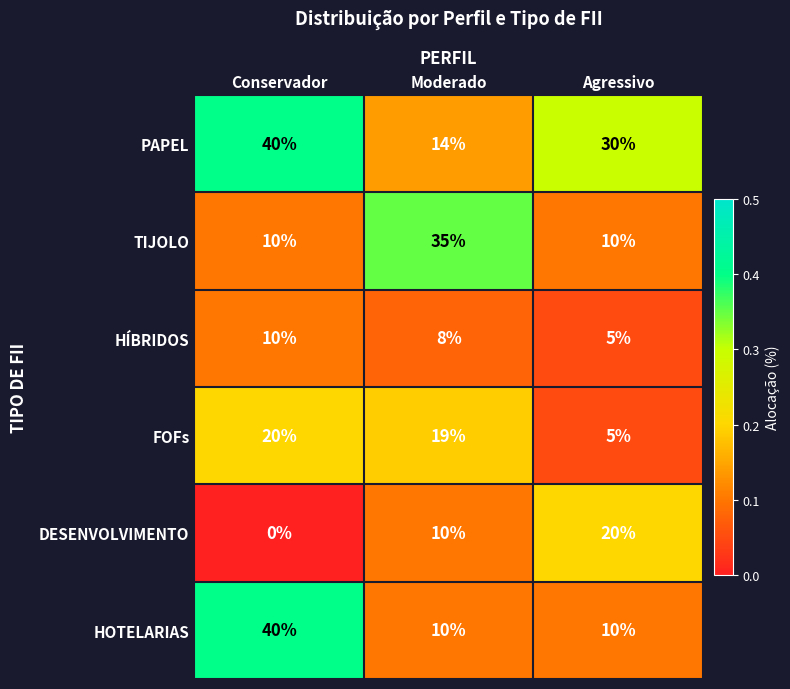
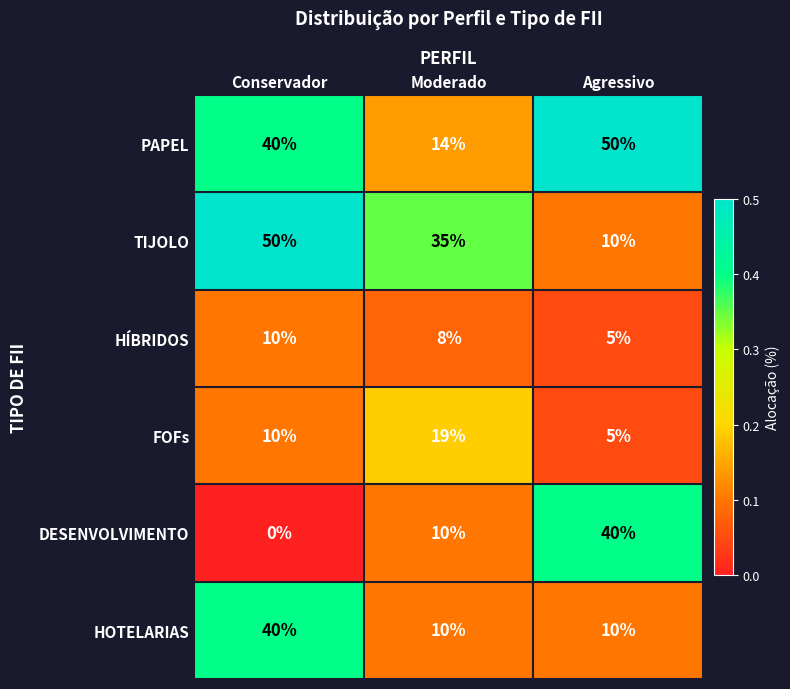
  {
    "PAPEL": {
      "Conservador": "40%",
      "Moderado": "14%",
-     "Agressivo": "30%"
+     "Agressivo": "50%"
    },
    "TIJOLO": {
-     "Conservador": "10%",
+     "Conservador": "50%",
      "Moderado": "35%",
      "Agressivo": "10%"
    },
    "HÍBRIDOS": {
      "Conservador": "10%",
      "Moderado": "8%",
      "Agressivo": "5%"
    },
    "FOFs": {
-     "Conservador": "20%",
+     "Conservador": "10%",
      "Moderado": "19%",
      "Agressivo": "5%"
    },
    "DESENVOLVIMENTO": {
      "Conservador": "0%",
      "Moderado": "10%",
-     "Agressivo": "20%"
+     "Agressivo": "40%"
    },
    "HOTELARIAS": {
      "Conservador": "40%",
      "Moderado": "10%",
      "Agressivo": "10%"
    }
  }
